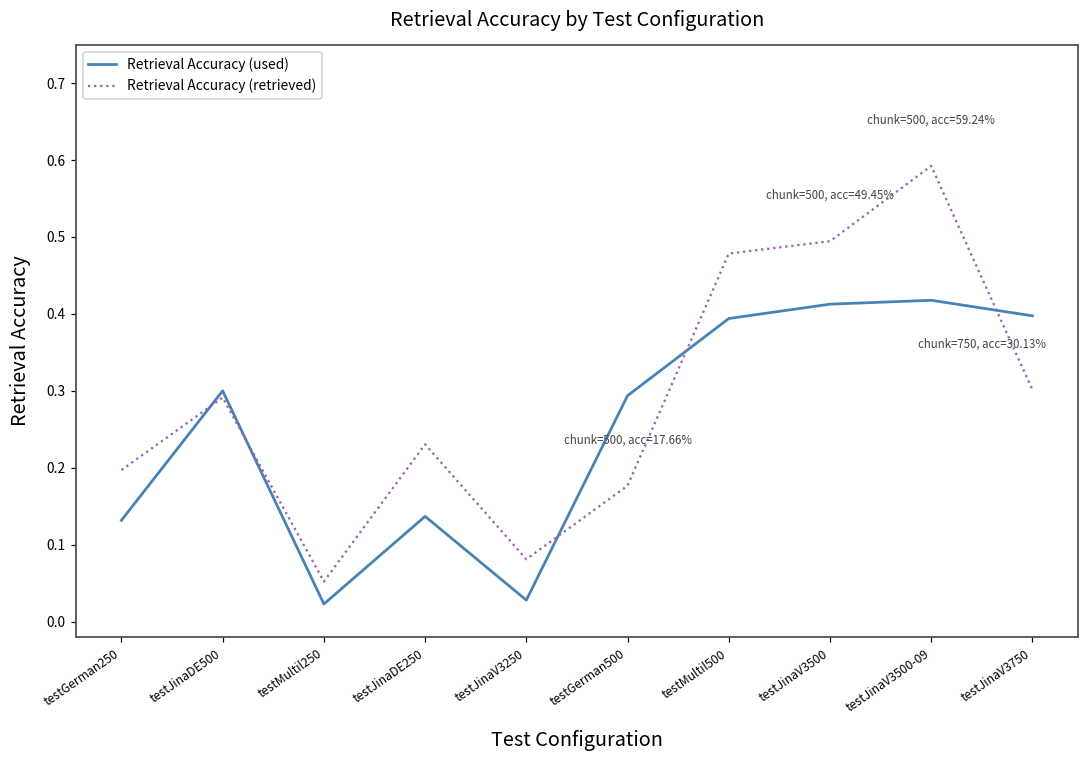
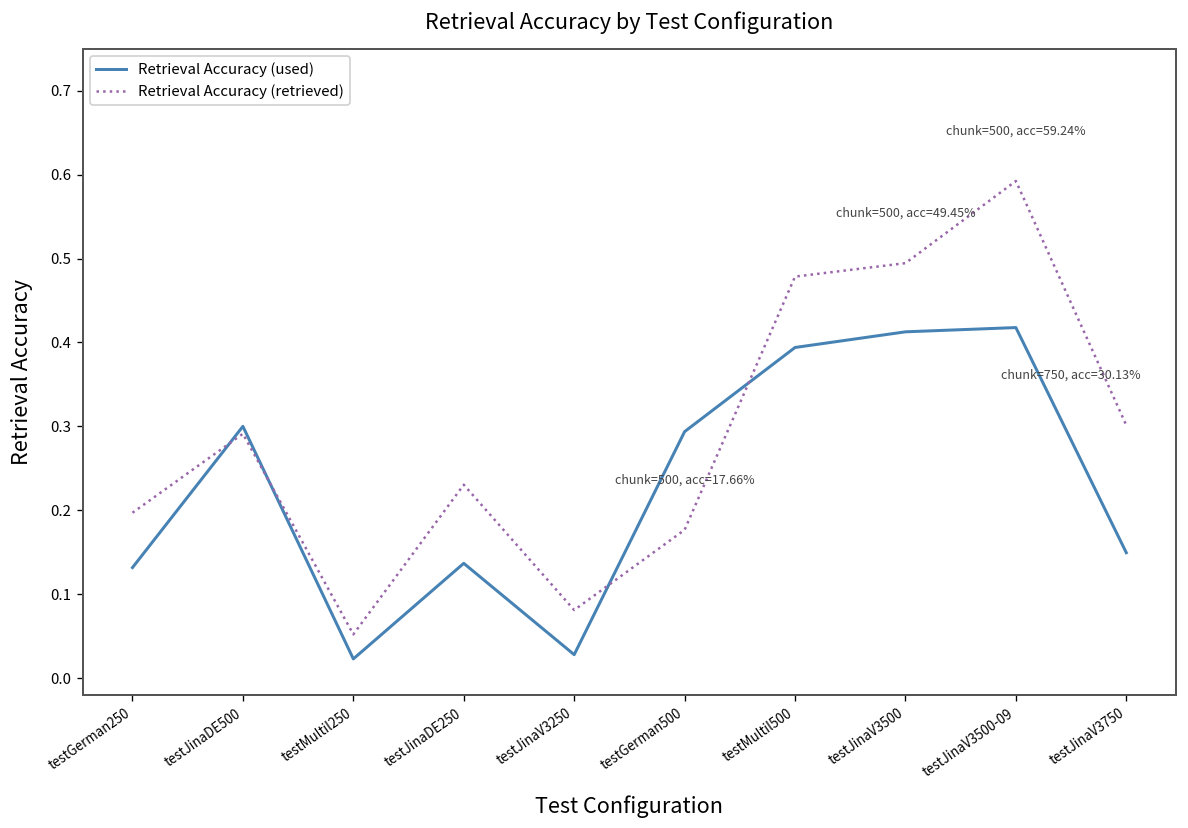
  {
    "Retrieval Accuracy (used)": {
      "testGerman250": 0.13,
      "testJinaDE500": 0.30,
      "testMultil250": 0.02,
      "testJinaDE250": 0.14,
      "testJinaV3250": 0.03,
      "testGerman500": 0.29,
      "testMultil500": 0.39,
      "testJinaV3500": 0.41,
      "testJinaV3500-09": 0.42,
-     "testJinaV3750": 0.40
+     "testJinaV3750": 0.15
    },
    "Retrieval Accuracy (retrieved)": {
      "testGerman250": 0.20,
      "testJinaDE500": 0.29,
      "testMultil250": 0.05,
      "testJinaDE250": 0.23,
      "testJinaV3250": 0.08,
      "testGerman500": 0.18,
      "testMultil500": 0.48,
      "testJinaV3500": 0.49,
      "testJinaV3500-09": 0.59,
      "testJinaV3750": 0.30
    }
  }
